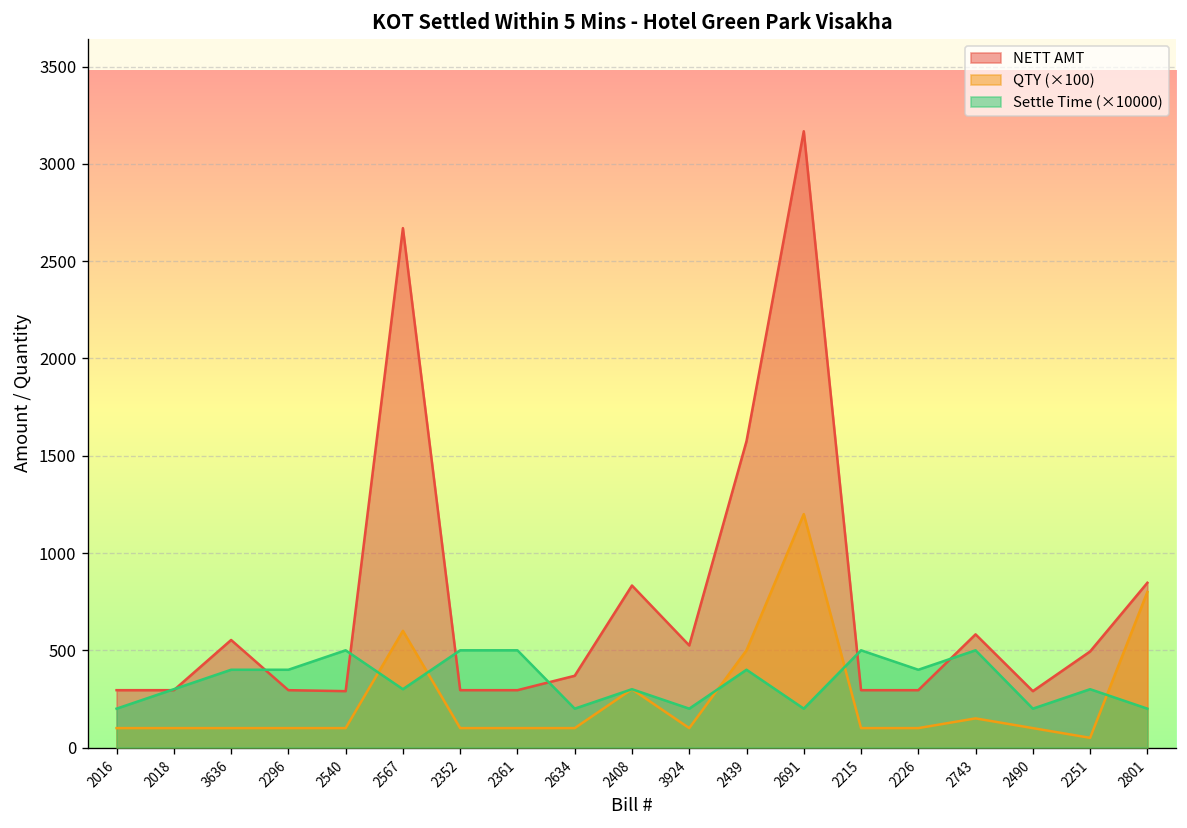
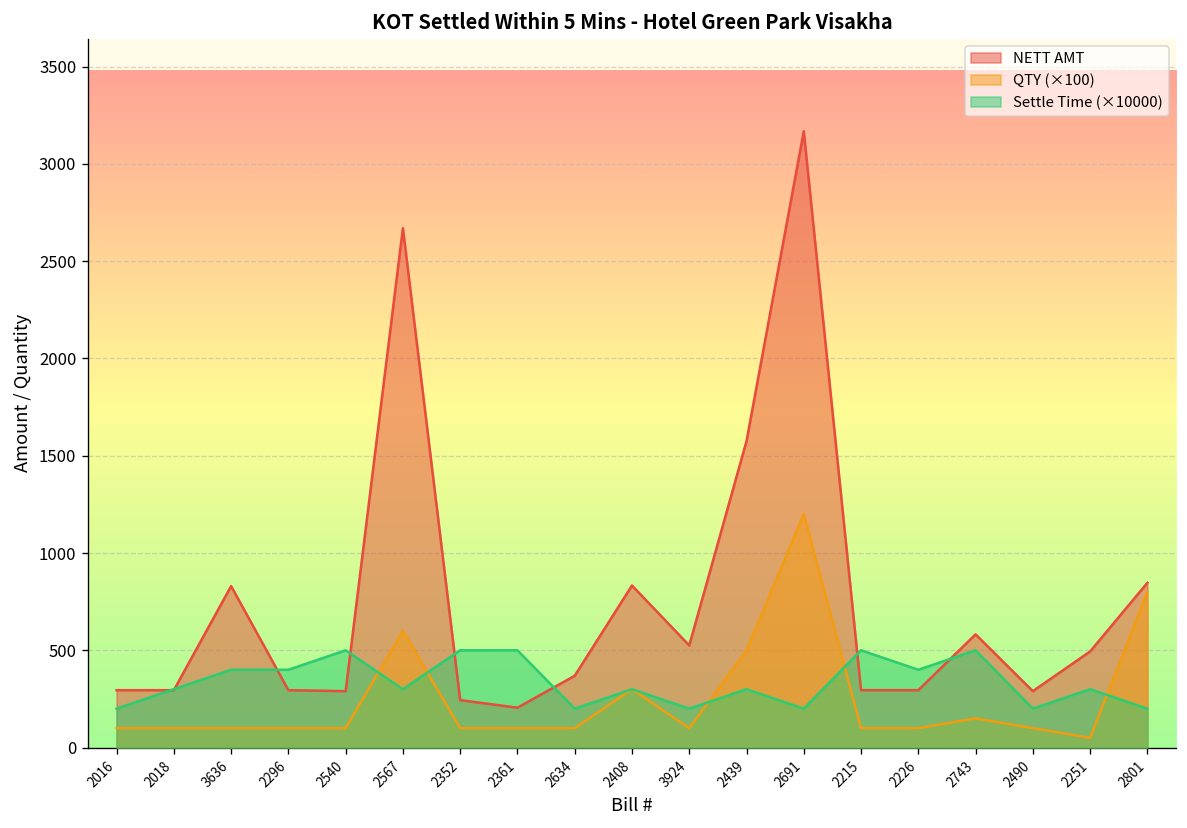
  {
    "NETT AMT": {
      "2016": 300,
-     "3636": 550,
+     "3636": 830,
      "2296": 300,
      "2540": 290,
      "2567": 2670,
-     "2352": 300,
-     "2361": 300,
+     "2352": 240,
+     "2361": 210,
      "2634": 370,
      "2408": 830,
      "3924": 530,
      "2439": 1580,
      "2691": 3170,
      "2215": 300,
      "2226": 300,
      "2743": 580,
      "2490": 290,
      "2251": 490,
      "2801": 850
    },
    "QTY (×100)": {
      "2016": 100,
      "2018": 100,
      "3636": 100,
      "2296": 100,
      "2540": 100,
      "2567": 600,
      "2352": 100,
      "2361": 100,
      "2634": 100,
      "3924": 100,
      "2439": 500,
      "2691": 1200,
      "2215": 100,
      "2226": 100,
      "2743": 150,
      "2490": 100,
      "2251": 50,
      "2801": 800
    },
    "Settle Time (×10000)": {
      "2016": 200,
      "3636": 400,
      "2296": 400,
      "2540": 500,
      "2567": 300,
      "2352": 500,
      "2361": 500,
      "2634": 200,
      "3924": 200,
-     "2439": 400,
+     "2439": 300,
      "2691": 200,
      "2215": 500,
      "2226": 400,
      "2743": 500,
      "2490": 200,
      "2251": 300,
      "2801": 200
    }
  }
